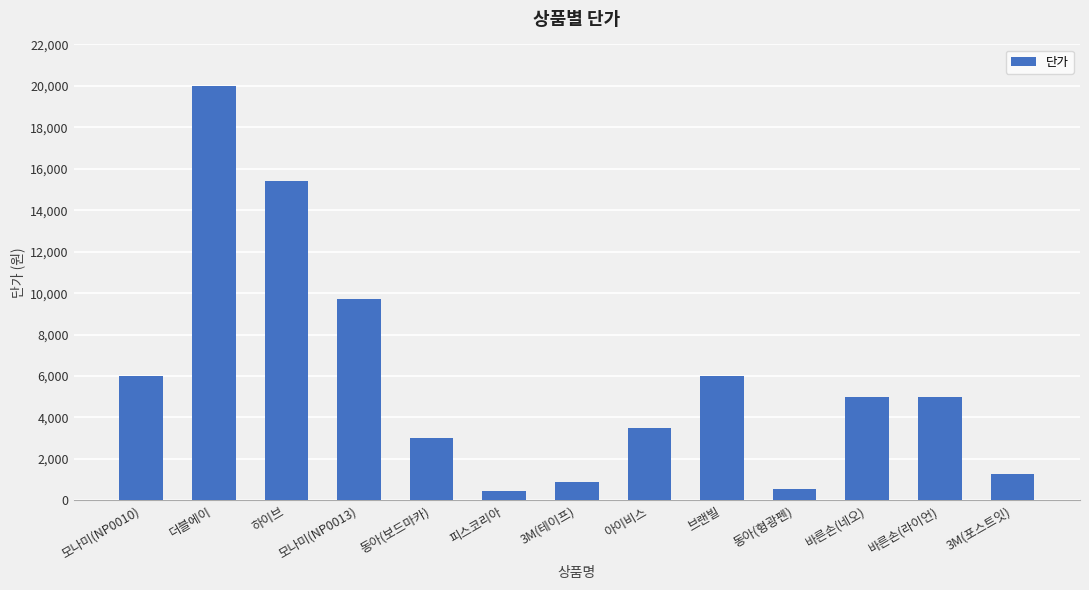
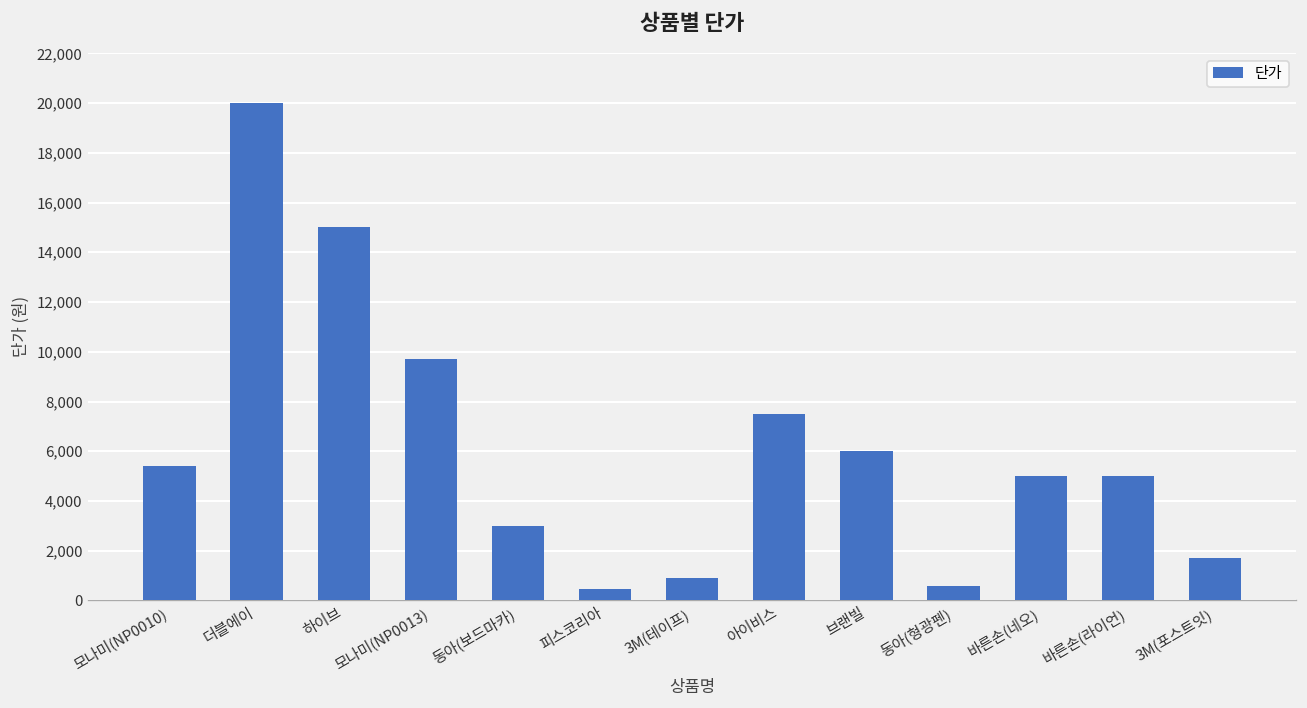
  {
-   "모나미(NP0010)": "6,000",
+   "모나미(NP0010)": "5,400",
    "더블에이": "20,000",
-   "하이브": "15,400",
+   "하이브": "15,000",
    "모나미(NP0013)": "9,700",
    "동아(보드마카)": "3,000",
    "피스코리아": "500",
    "3M(테이프)": "900",
-   "아이비스": "3,500",
+   "아이비스": "7,500",
    "브랜빌": "6,000",
    "동아(형광펜)": "600",
    "바른손(네오)": "5,000",
    "바른손(라이언)": "5,000",
-   "3M(포스트잇)": "1,300"
+   "3M(포스트잇)": "1,700"
  }
